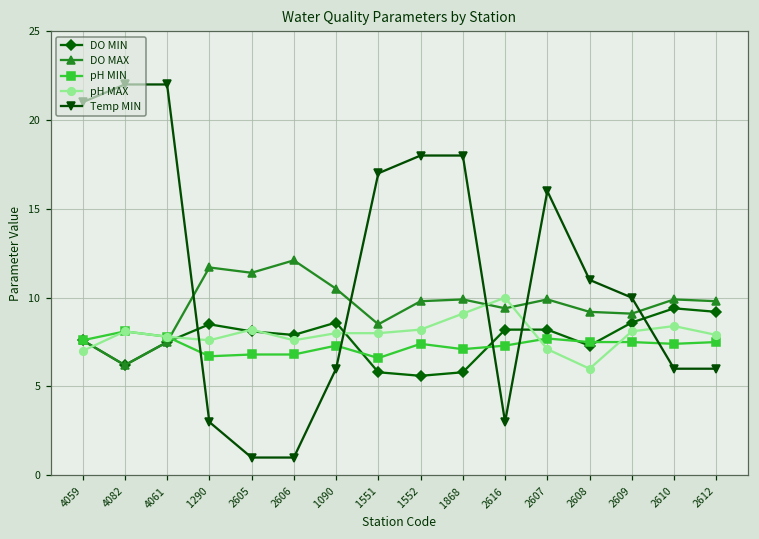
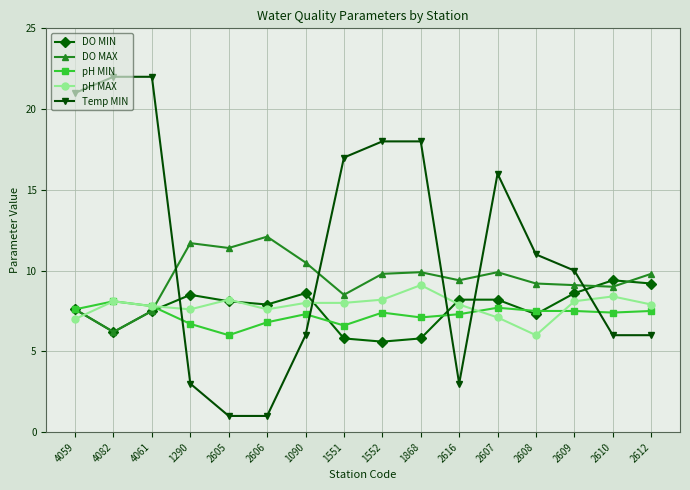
  {
    "DO MAX": {
      "1290": 11.7,
      "2605": 11.4,
      "2606": 12.1,
      "1090": 10.5,
      "1551": 8.5,
      "1552": 9.8,
      "1868": 9.9,
      "2616": 9.4,
      "2607": 9.9,
      "2608": 9.2,
      "2609": 9.1,
-     "2610": 9.9,
+     "2610": 9.0,
      "2612": 9.8
    },
    "pH MIN": {
      "1290": 6.7,
-     "2605": 6.8,
+     "2605": 6.0,
      "2606": 6.8,
      "1090": 7.3,
      "1551": 6.6,
      "1552": 7.4,
      "1868": 7.1,
      "2616": 7.3,
      "2607": 7.7,
      "2608": 7.5,
      "2609": 7.5,
      "2610": 7.4,
      "2612": 7.5
    },
    "pH MAX": {
      "4059": 7.0,
      "1290": 7.6,
      "2606": 7.6,
      "1090": 8.0,
      "1551": 8.0,
      "1552": 8.2,
      "1868": 9.1,
-     "2616": 10.0,
+     "2616": 7.9,
      "2607": 7.1,
      "2608": 6.0,
      "2609": 8.1,
      "2610": 8.4,
      "2612": 7.9
    }
  }
